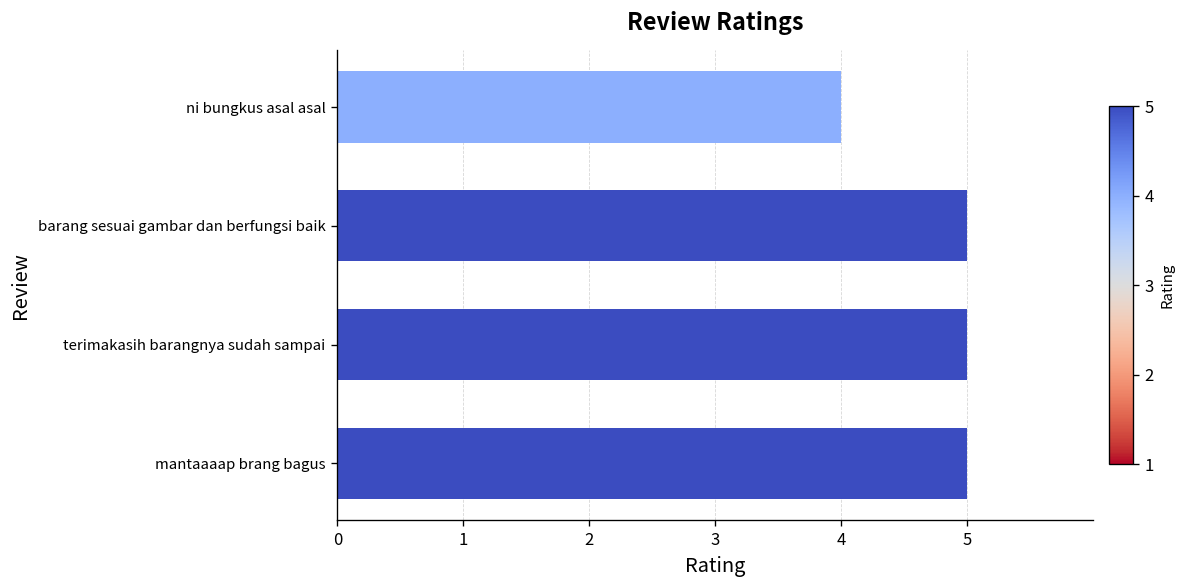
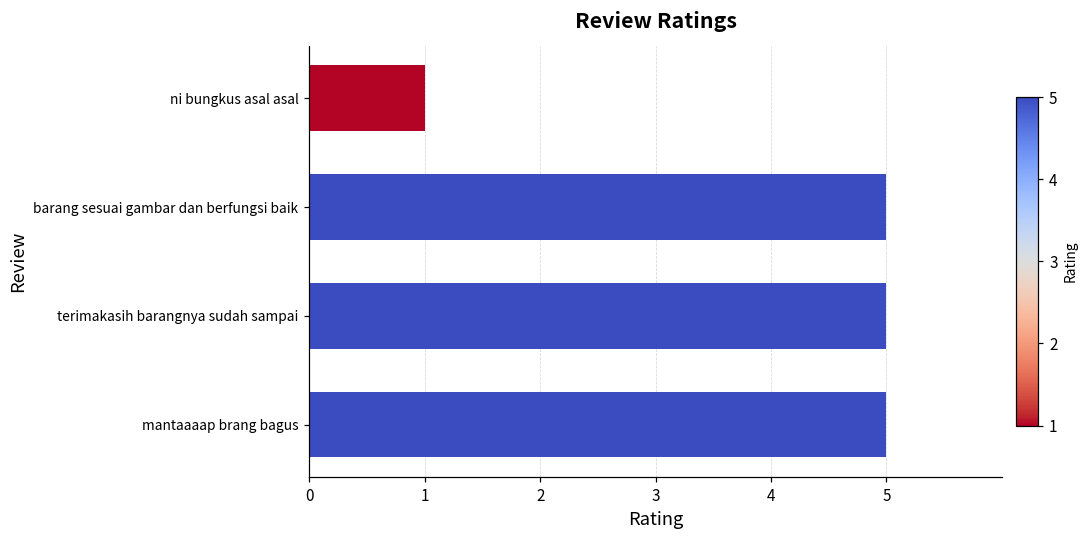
  {
-   "ni bungkus asal asal": 4,
+   "ni bungkus asal asal": 1,
    "barang sesuai gambar dan berfungsi baik": 5,
    "terimakasih barangnya sudah sampai": 5,
    "mantaaaap brang bagus": 5
  }
